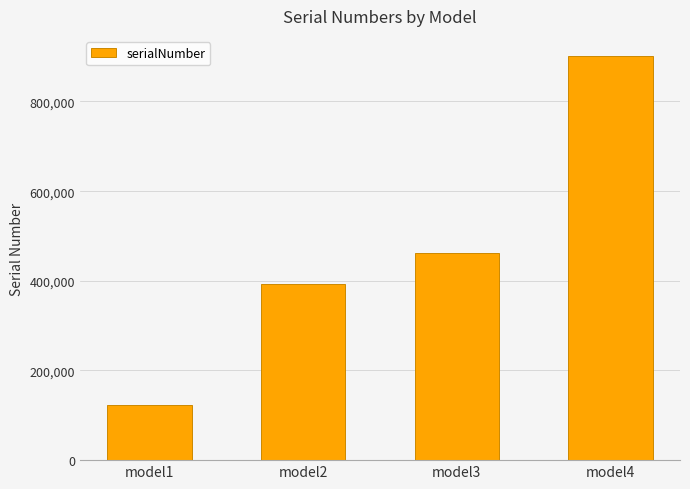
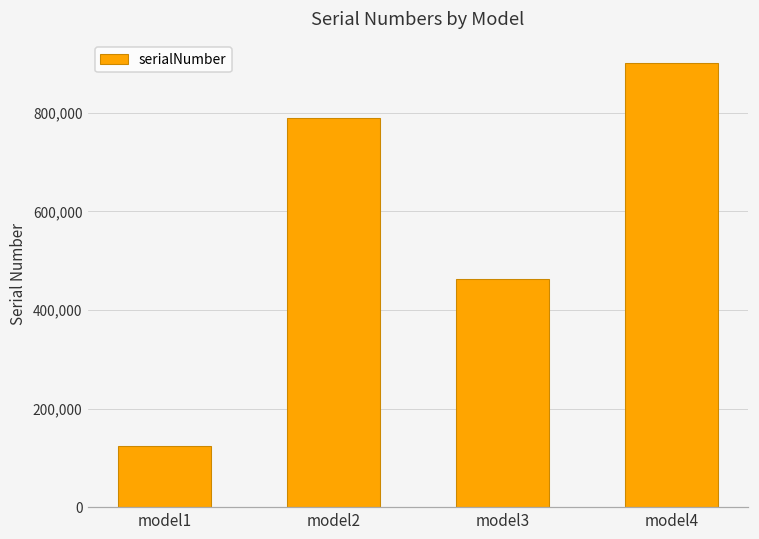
  {
    "model1": "120,000",
-   "model2": "390,000",
+   "model2": "790,000",
    "model3": "460,000",
    "model4": "900,000"
  }
